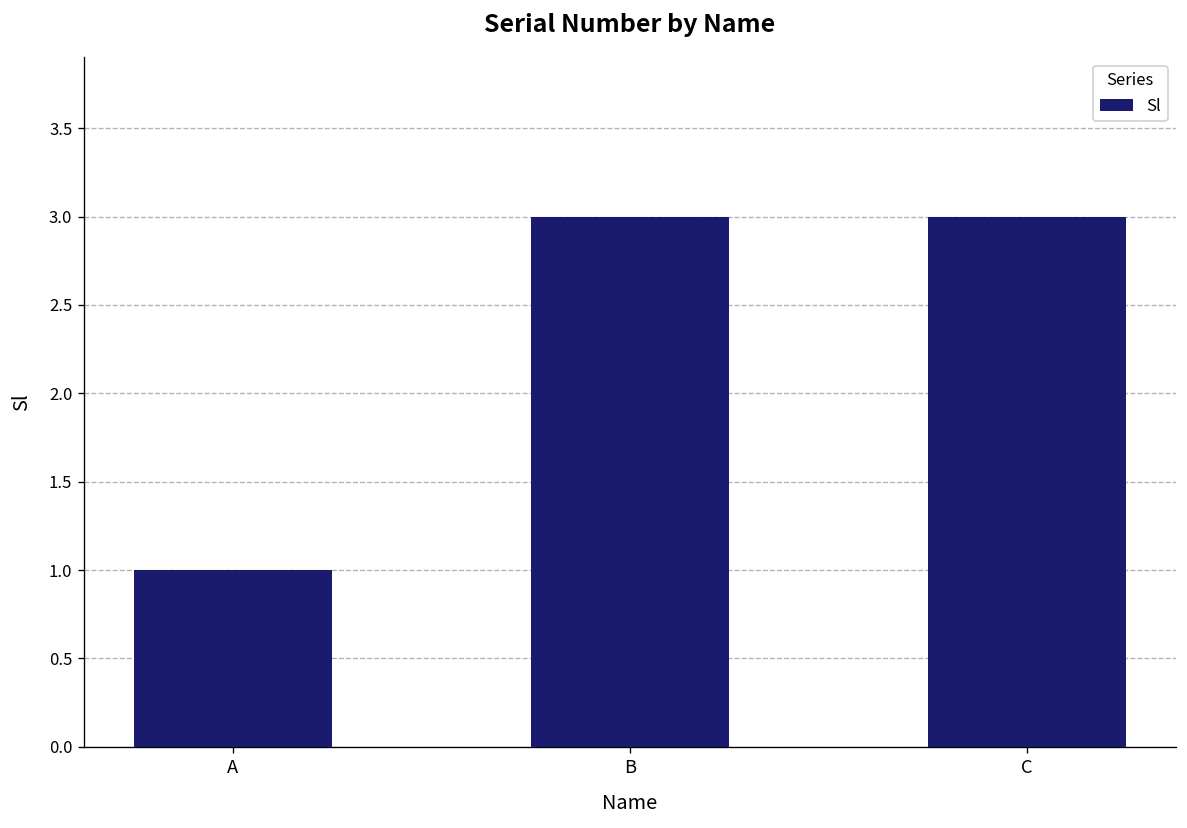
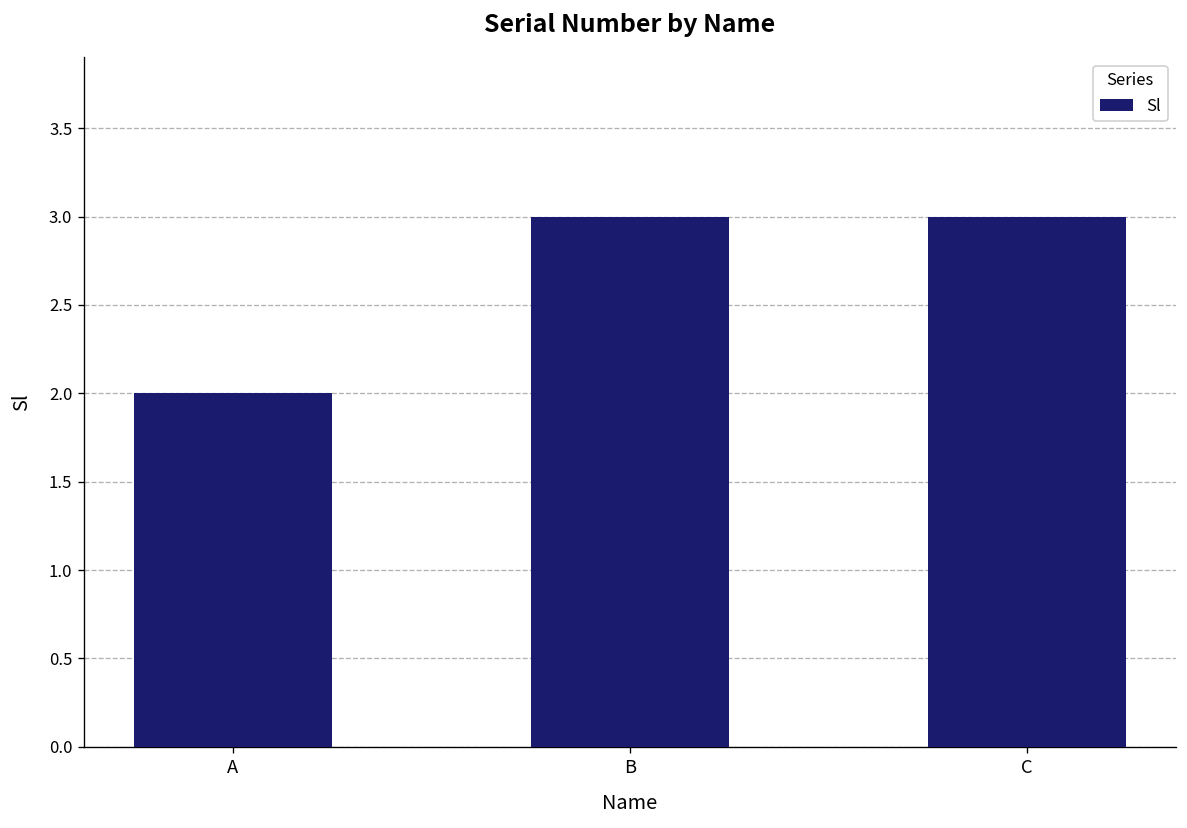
  {
-   "A": 1,
+   "A": 2,
    "B": 3,
    "C": 3
  }
